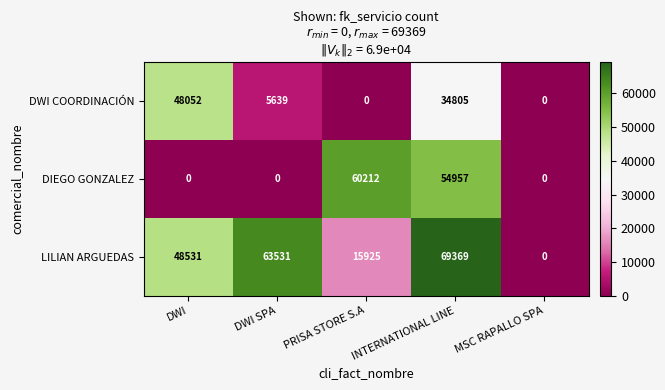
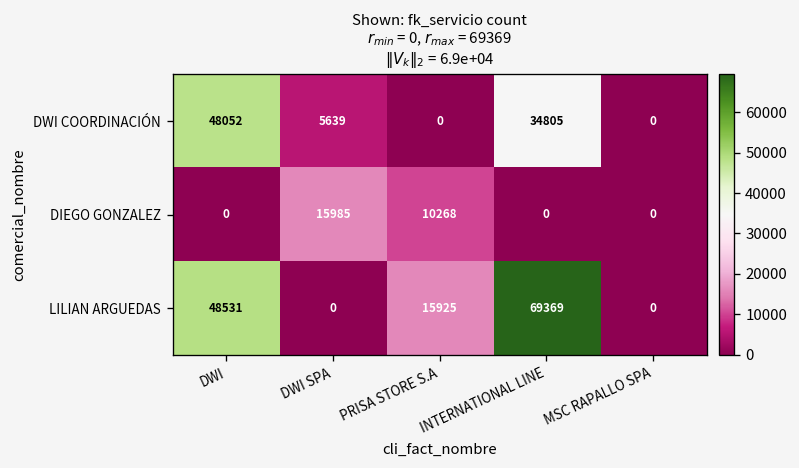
  {
    "DWI COORDINACIÓN": {
      "DWI": 48052,
      "DWI SPA": 5639,
      "PRISA STORE S.A": 0,
      "INTERNATIONAL LINE": 34805,
      "MSC RAPALLO SPA": 0
    },
    "DIEGO GONZALEZ": {
      "DWI": 0,
-     "DWI SPA": 0,
-     "PRISA STORE S.A": 60212,
-     "INTERNATIONAL LINE": 54957,
+     "DWI SPA": 15985,
+     "PRISA STORE S.A": 10268,
+     "INTERNATIONAL LINE": 0,
      "MSC RAPALLO SPA": 0
    },
    "LILIAN ARGUEDAS": {
      "DWI": 48531,
-     "DWI SPA": 63531,
+     "DWI SPA": 0,
      "PRISA STORE S.A": 15925,
      "INTERNATIONAL LINE": 69369,
      "MSC RAPALLO SPA": 0
    }
  }
